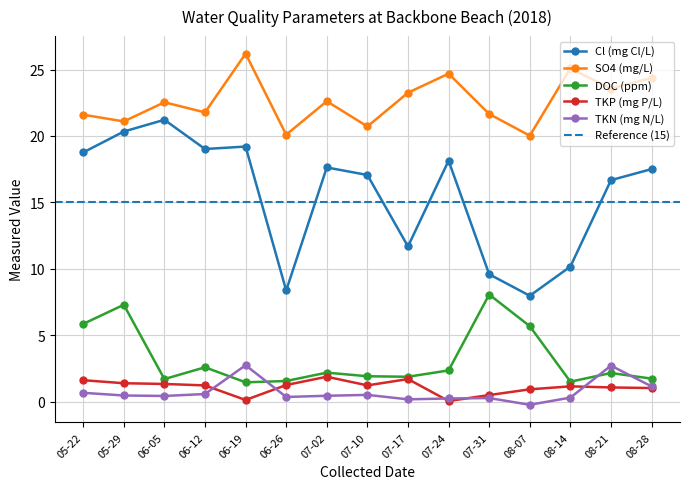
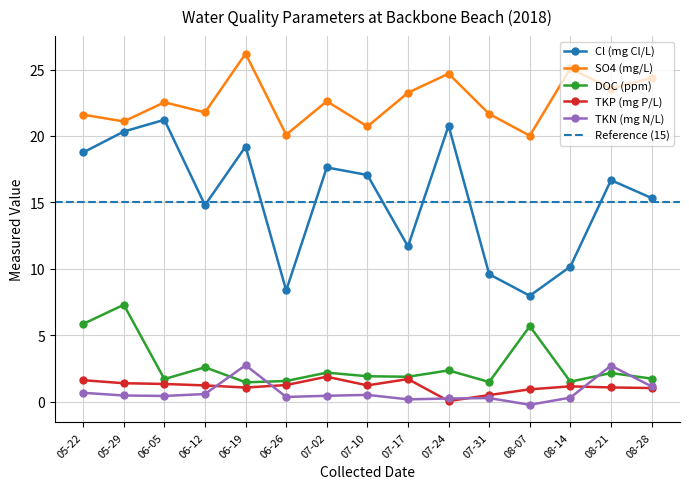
  {
    "Cl (mg Cl/L)": {
      "05-22": 18.8,
      "05-29": 20.3,
      "06-05": 21.2,
-     "06-12": 19.0,
+     "06-12": 14.8,
      "06-19": 19.2,
      "06-26": 8.4,
      "07-02": 17.6,
      "07-10": 17.1,
      "07-17": 11.7,
-     "07-24": 18.1,
+     "07-24": 20.8,
      "07-31": 9.6,
      "08-07": 8.0,
      "08-14": 10.2,
      "08-21": 16.7,
-     "08-28": 17.5
+     "08-28": 15.3
    },
    "SO4 (mg/L)": {
      "05-22": 21.6,
      "05-29": 21.1,
      "06-05": 22.5,
      "06-12": 21.8,
      "06-19": 26.2,
      "06-26": 20.1,
      "07-02": 22.6,
      "07-10": 20.7,
      "07-17": 23.3,
      "07-24": 24.7,
      "07-31": 21.7,
      "08-07": 20.0
    },
    "DOC (ppm)": {
      "05-22": 5.8,
      "05-29": 7.3,
      "06-05": 1.7,
      "06-12": 2.6,
      "06-19": 1.5,
      "06-26": 1.6,
      "07-02": 2.2,
      "07-10": 1.9,
      "07-24": 2.3,
-     "07-31": 8.1,
+     "07-31": 1.5,
      "08-07": 5.7,
      "08-14": 1.5,
      "08-21": 2.2,
      "08-28": 1.7
    },
    "TKP (mg P/L)": {
      "05-22": 1.6,
      "05-29": 1.4,
      "06-05": 1.3,
      "06-12": 1.2,
-     "06-19": 0.1,
+     "06-19": 1.1,
      "06-26": 1.2,
      "07-02": 1.9,
      "07-10": 1.2,
      "07-31": 0.5,
      "08-07": 0.9,
      "08-14": 1.1,
      "08-21": 1.1
    },
    "TKN (mg N/L)": {
      "05-22": 0.7,
      "05-29": 0.5,
      "06-05": 0.4,
      "06-12": 0.6,
      "06-19": 2.7,
      "06-26": 0.3,
      "07-02": 0.4,
      "07-10": 0.5,
      "07-17": 0.2,
      "07-31": 0.3,
      "08-07": -0.2,
      "08-14": 0.3,
      "08-21": 2.7
    }
  }
